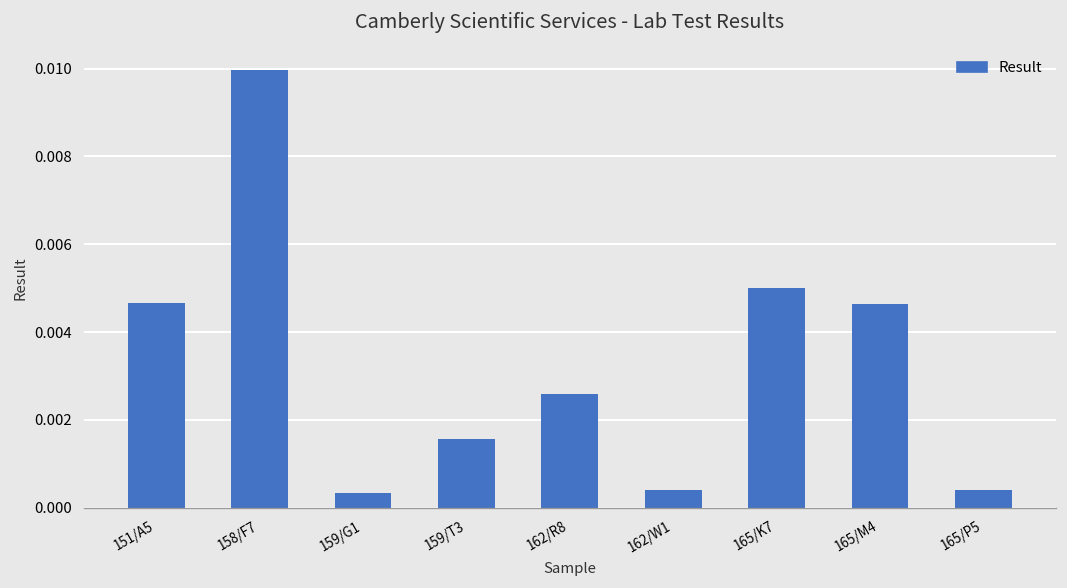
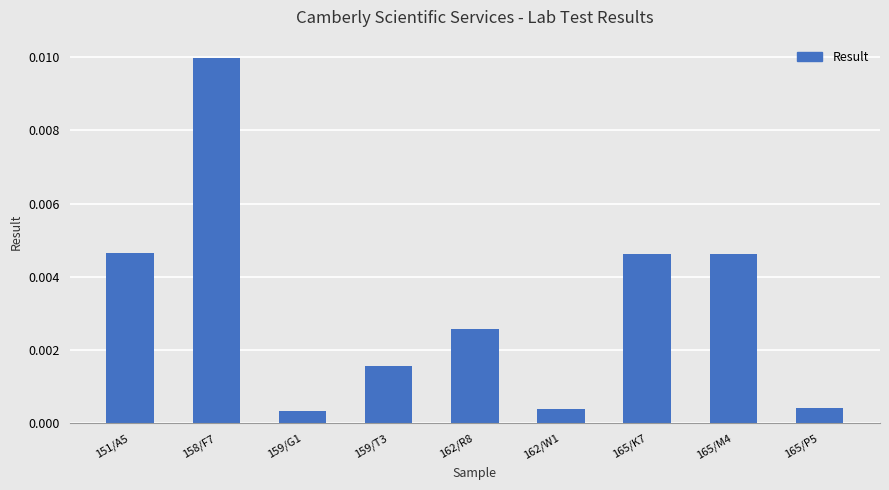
  {
    "151/A5": 0.0047,
    "158/F7": 0.0100,
    "159/G1": 0.0003,
    "159/T3": 0.0016,
    "162/R8": 0.0026,
    "162/W1": 0.0004,
-   "165/K7": 0.0050,
+   "165/K7": 0.0046,
    "165/M4": 0.0046,
    "165/P5": 0.0004
  }
